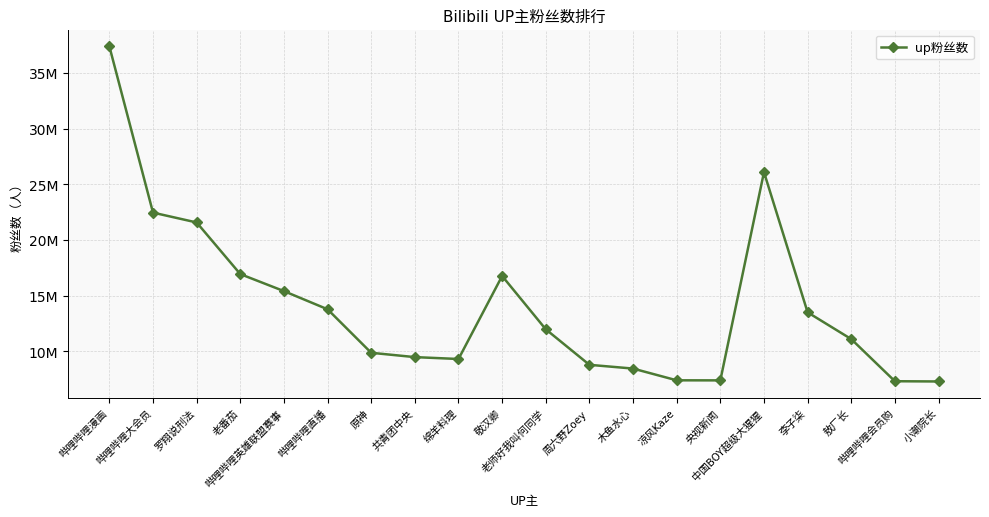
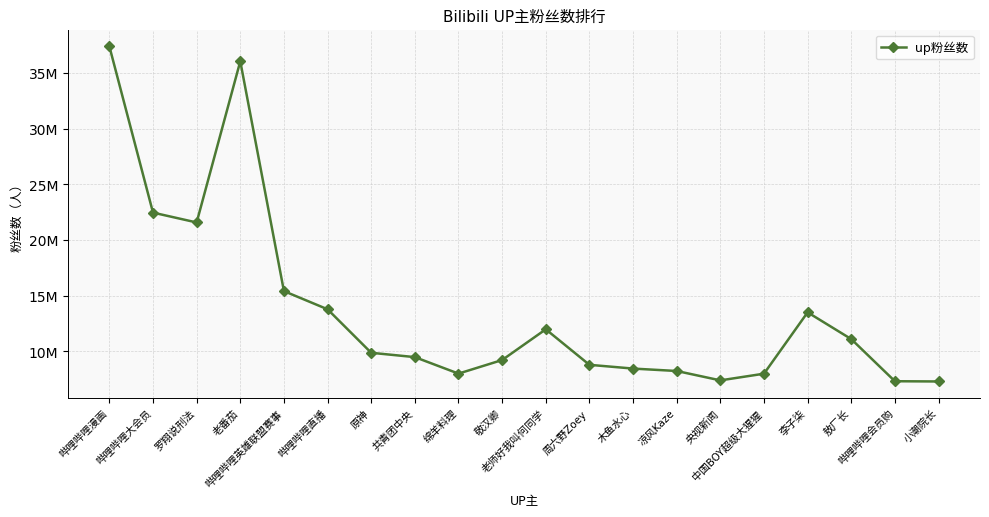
  {
    "哔哩哔哩漫画": 37400000,
    "哔哩哔哩大会员": 22500000,
    "罗翔说刑法": 21600000,
-   "老番茄": 17000000,
+   "老番茄": 36100000,
    "哔哩哔哩英雄联盟赛事": 15400000,
    "哔哩哔哩直播": 13800000,
    "原神": 9900000,
    "共青团中央": 9500000,
-   "绵羊料理": 9300000,
-   "敬汉卿": 16800000,
+   "绵羊料理": 8000000,
+   "敬汉卿": 9200000,
    "老师好我叫何同学": 12000000,
    "周六野Zoey": 8800000,
    "木鱼水心": 8500000,
-   "凉风Kaze": 7400000,
+   "凉风Kaze": 8200000,
    "央视新闻": 7400000,
-   "中国BOY超级大猩猩": 26100000,
+   "中国BOY超级大猩猩": 8000000,
    "李子柒": 13500000,
    "敖厂长": 11100000,
    "哔哩哔哩会员购": 7300000,
    "小潮院长": 7300000
  }
